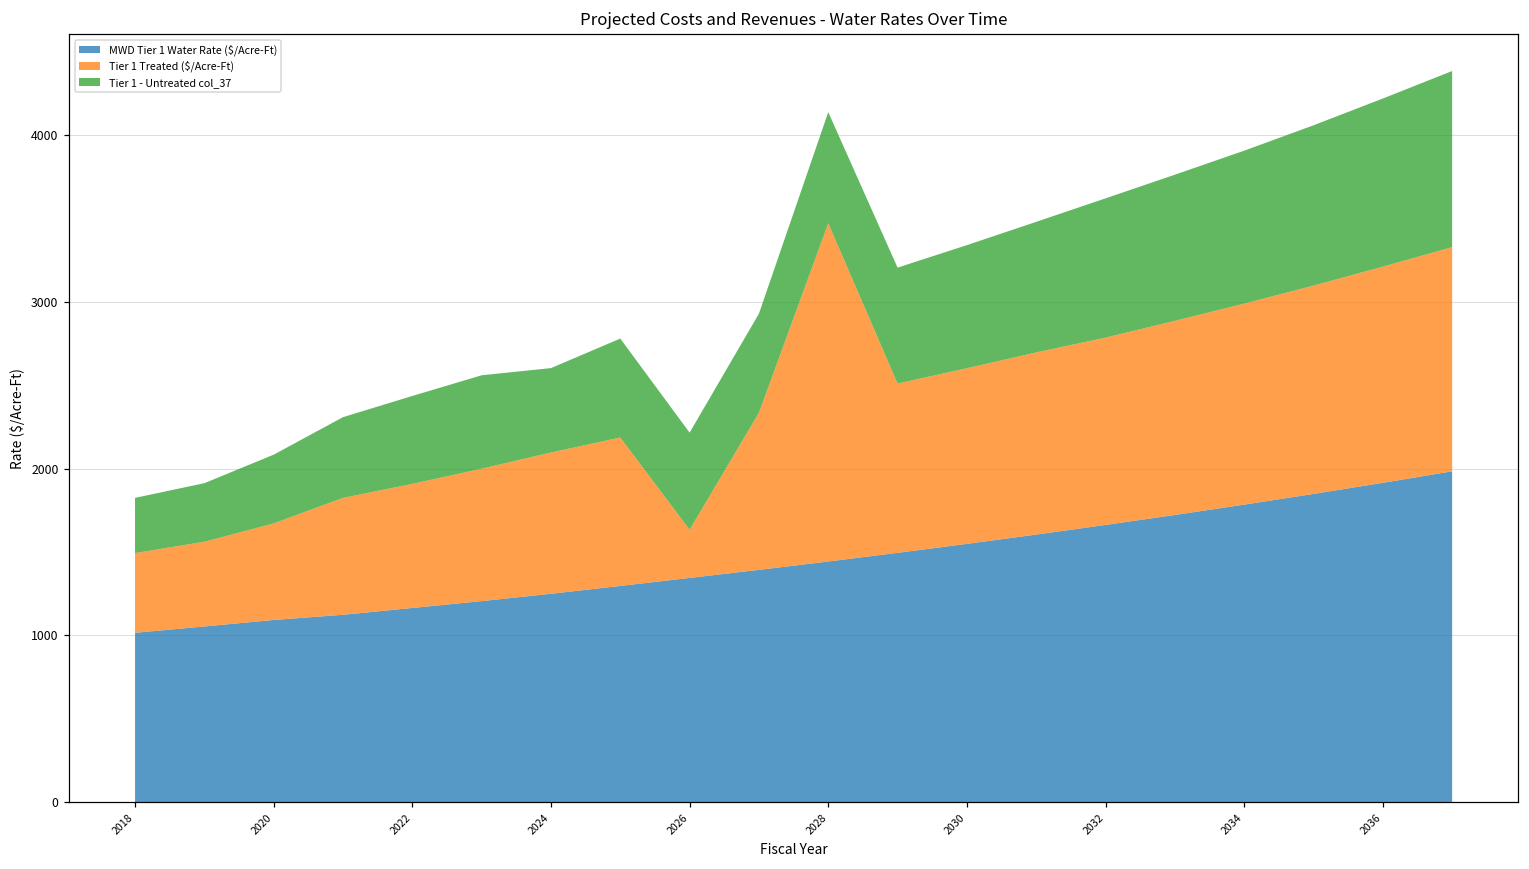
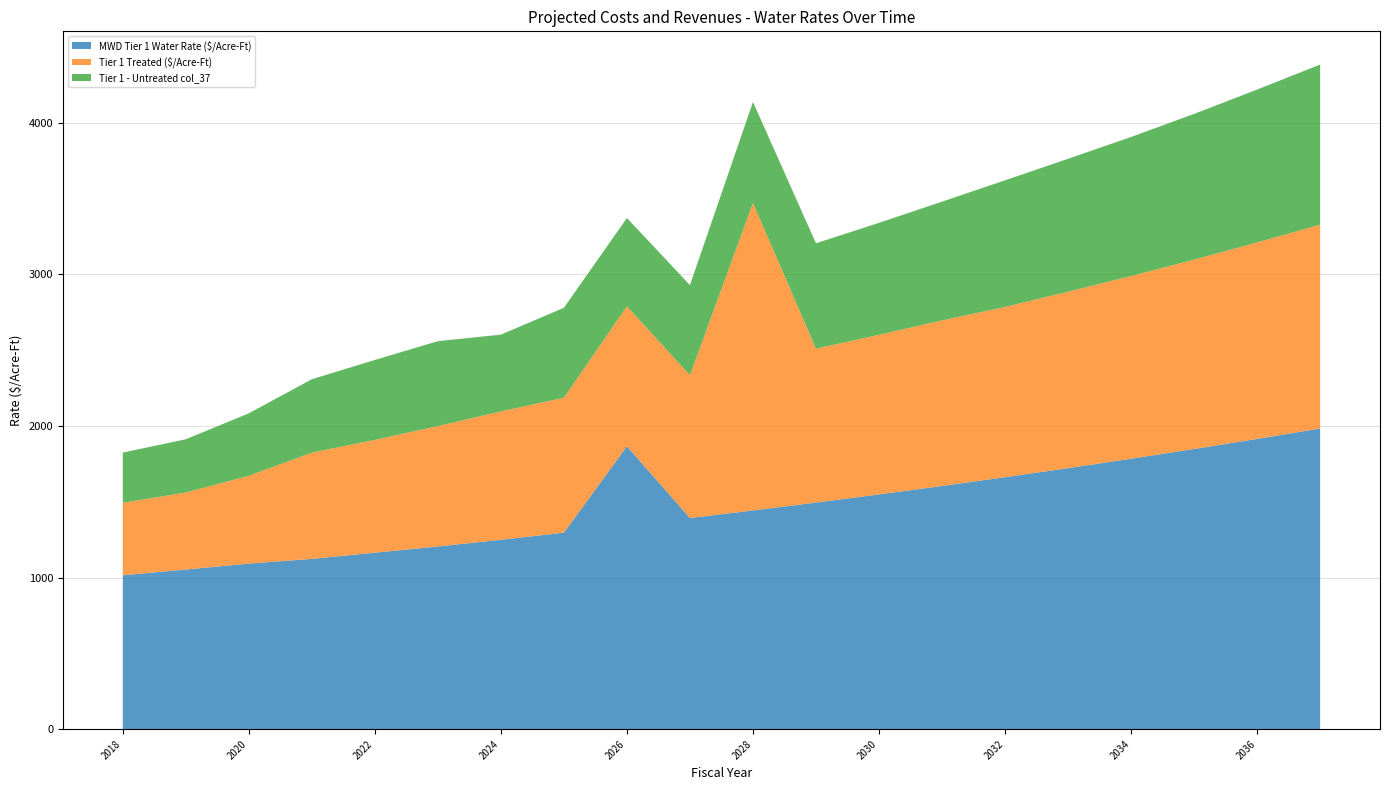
  {
    "MWD Tier 1 Water Rate ($/Acre-Ft)": {
      "2018": 1020,
      "2020": 1090,
      "2022": 1160,
      "2024": 1250,
-     "2026": 1340,
+     "2026": 1870,
      "2028": 1440,
      "2030": 1550,
      "2032": 1660,
      "2034": 1780,
      "2036": 1910
    },
    "Tier 1 Treated ($/Acre-Ft)": {
      "2018": 480,
      "2020": 580,
      "2022": 740,
      "2024": 850,
-     "2026": 290,
+     "2026": 920,
      "2028": 2030,
      "2030": 1050,
      "2032": 1120,
      "2034": 1210,
      "2036": 1300
    },
    "Tier 1 - Untreated col_37": {
      "2018": 330,
      "2020": 410,
      "2022": 530,
      "2024": 510,
      "2026": 580,
      "2028": 670,
      "2030": 740,
      "2032": 840,
      "2034": 920,
      "2036": 1010
    }
  }
